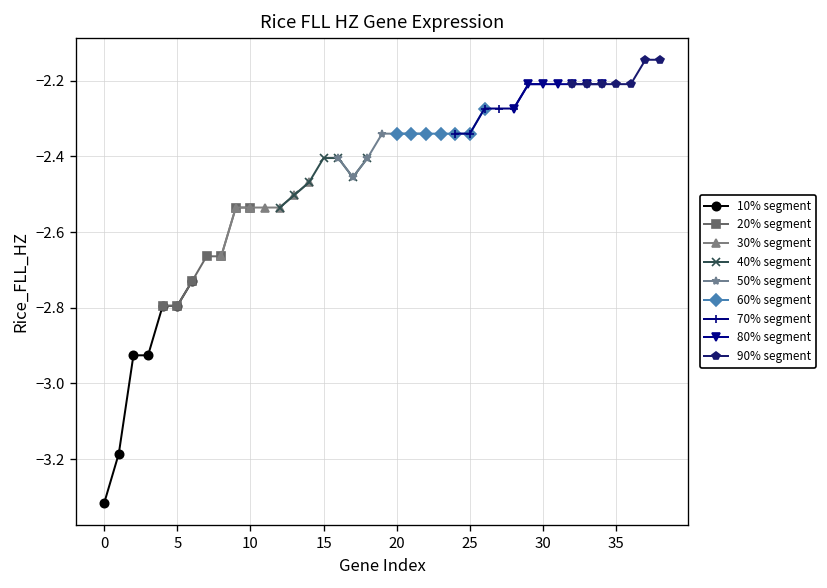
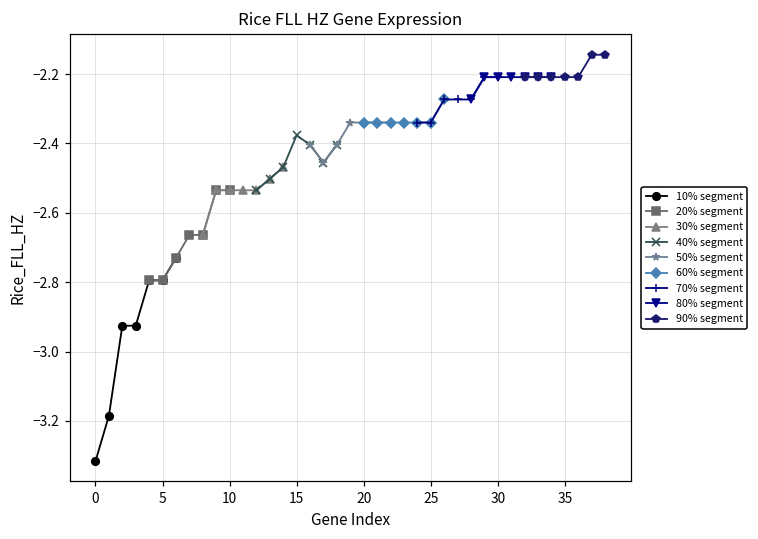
  {
    "10% segment": {
      "0": -3.32
    },
    "40% segment": {
-     "15": -2.40
+     "15": -2.38
    }
  }
